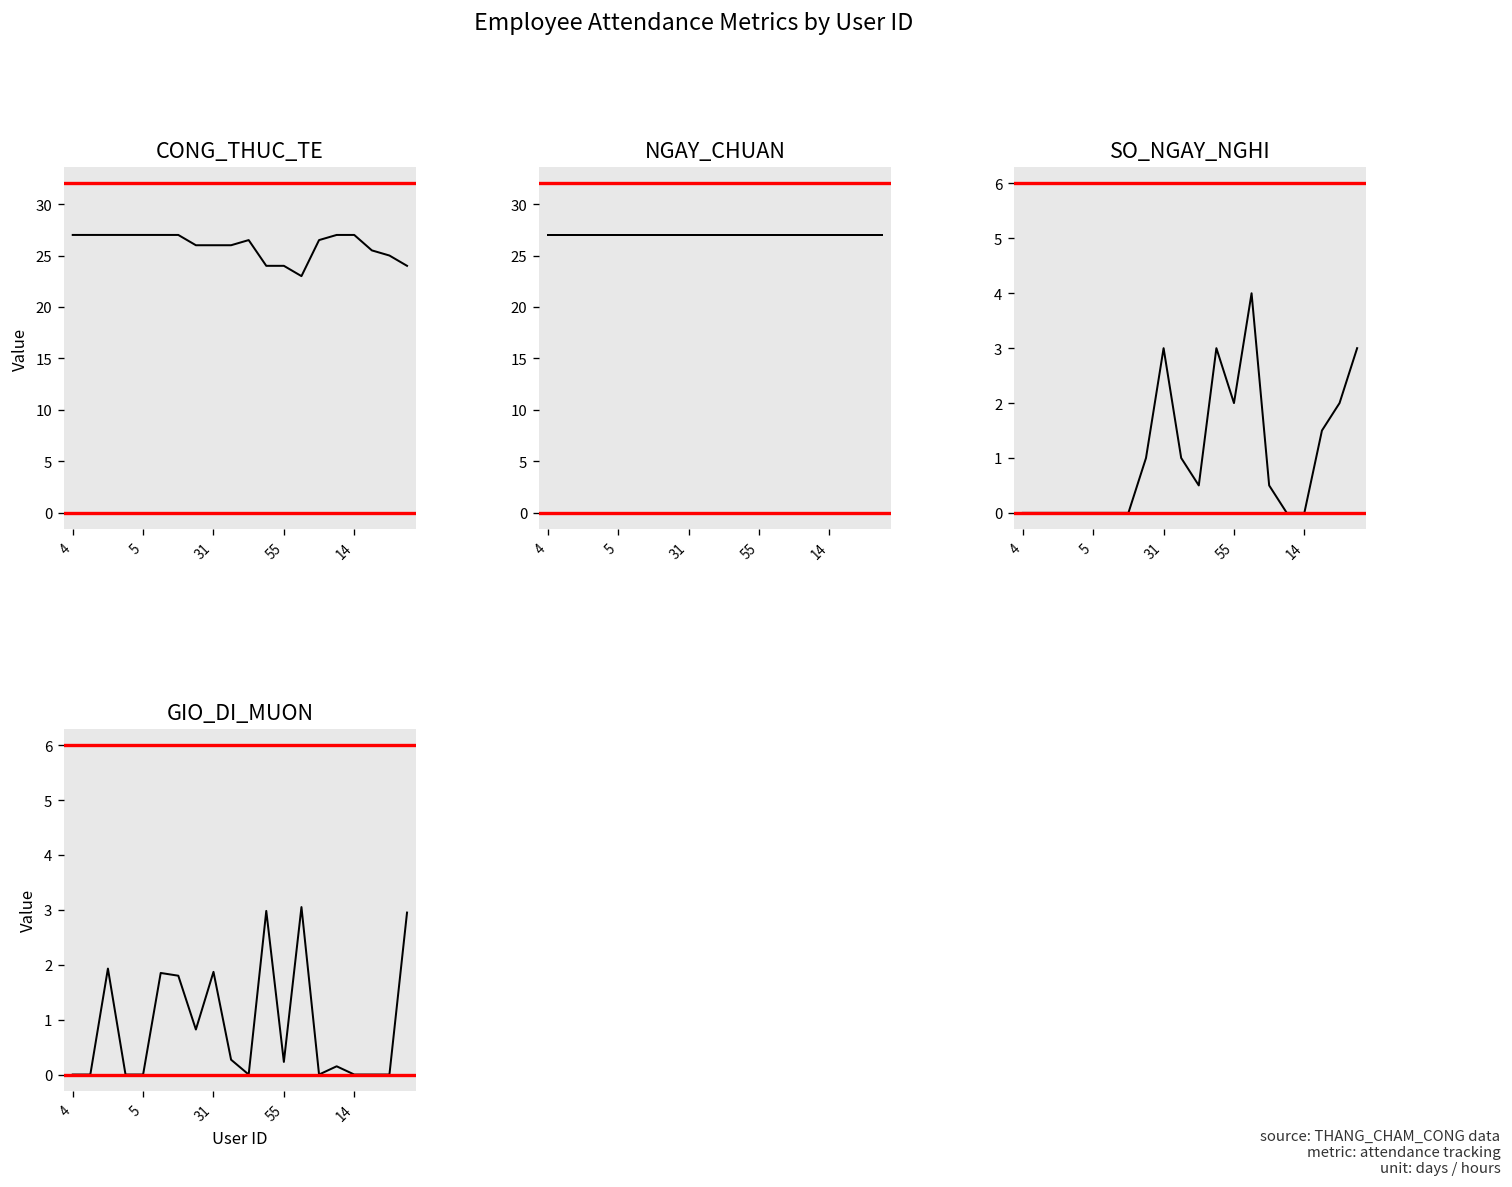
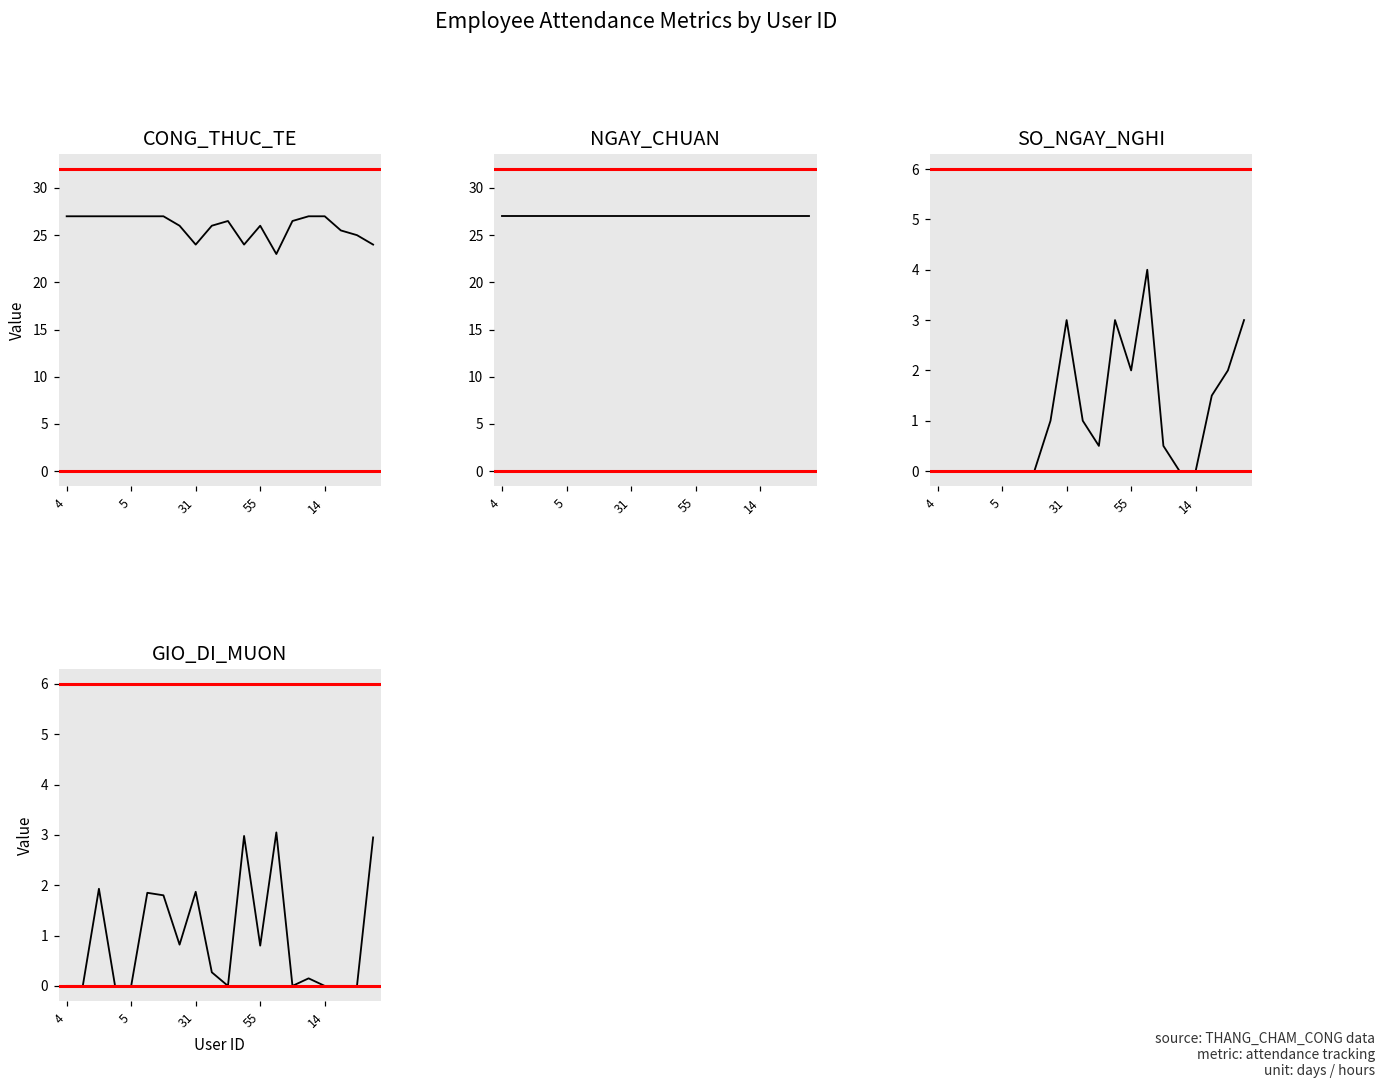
  {
    "CONG_THUC_TE": {
      "4": 27,
-     "31": 26,
-     "55": 24
+     "31": 24,
+     "55": 26
    },
    "NGAY_CHUAN": {
      "4": 27,
      "31": 27,
      "55": 27
    },
    "SO_NGAY_NGHI": {
      "4": 0.0,
      "31": 3.0,
      "55": 2.0
    },
    "GIO_DI_MUON": {
      "4": 0.0,
      "31": 1.9,
-     "55": 0.2
+     "55": 0.8
    }
  }
